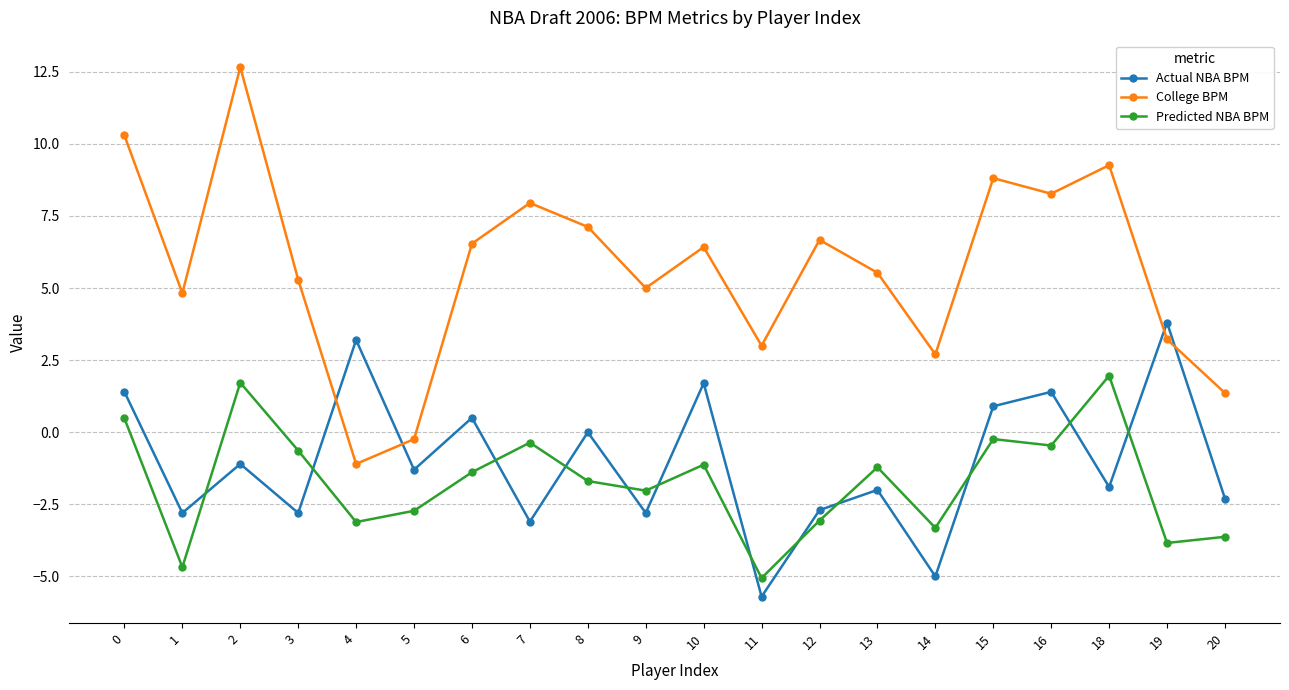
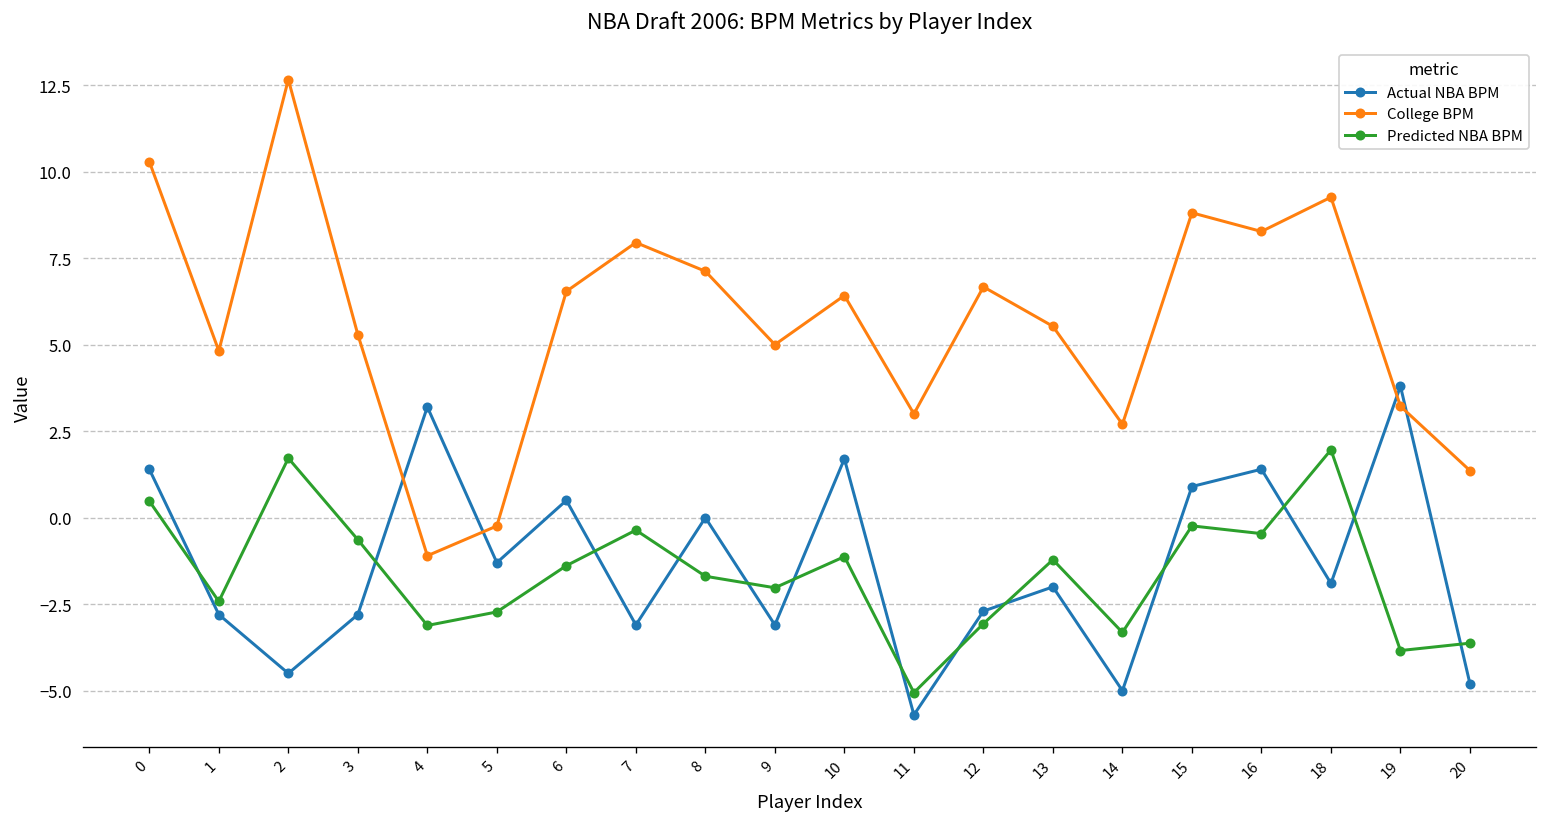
  {
    "Actual NBA BPM": {
      "0": 1.4,
      "1": -2.8,
-     "2": -1.1,
+     "2": -4.5,
      "3": -2.8,
      "4": 3.2,
      "5": -1.3,
      "6": 0.5,
      "7": -3.1,
      "8": 0.0,
-     "9": -2.8,
+     "9": -3.1,
      "10": 1.7,
      "11": -5.7,
      "12": -2.7,
      "13": -2.0,
      "14": -5.0,
      "15": 0.9,
      "16": 1.4,
      "18": -1.9,
      "19": 3.8,
-     "20": -2.3
+     "20": -4.8
    },
    "College BPM": {
      "0": 10.3,
      "1": 4.8,
      "2": 12.7,
      "3": 5.3,
      "4": -1.1,
      "5": -0.2,
      "6": 6.5,
      "7": 8.0,
      "8": 7.1,
      "9": 5.0,
      "10": 6.4,
      "11": 3.0,
      "12": 6.7,
      "13": 5.5,
      "14": 2.7,
      "15": 8.8,
      "16": 8.3,
      "18": 9.3,
      "19": 3.2,
      "20": 1.4
    },
    "Predicted NBA BPM": {
      "0": 0.5,
-     "1": -4.7,
+     "1": -2.4,
      "2": 1.7,
      "3": -0.6,
      "4": -3.1,
      "5": -2.7,
      "6": -1.4,
      "7": -0.4,
      "8": -1.7,
      "9": -2.0,
      "10": -1.1,
      "11": -5.1,
      "12": -3.1,
      "13": -1.2,
      "14": -3.3,
      "15": -0.2,
      "16": -0.5,
      "18": 2.0,
      "19": -3.8,
      "20": -3.6
    }
  }
